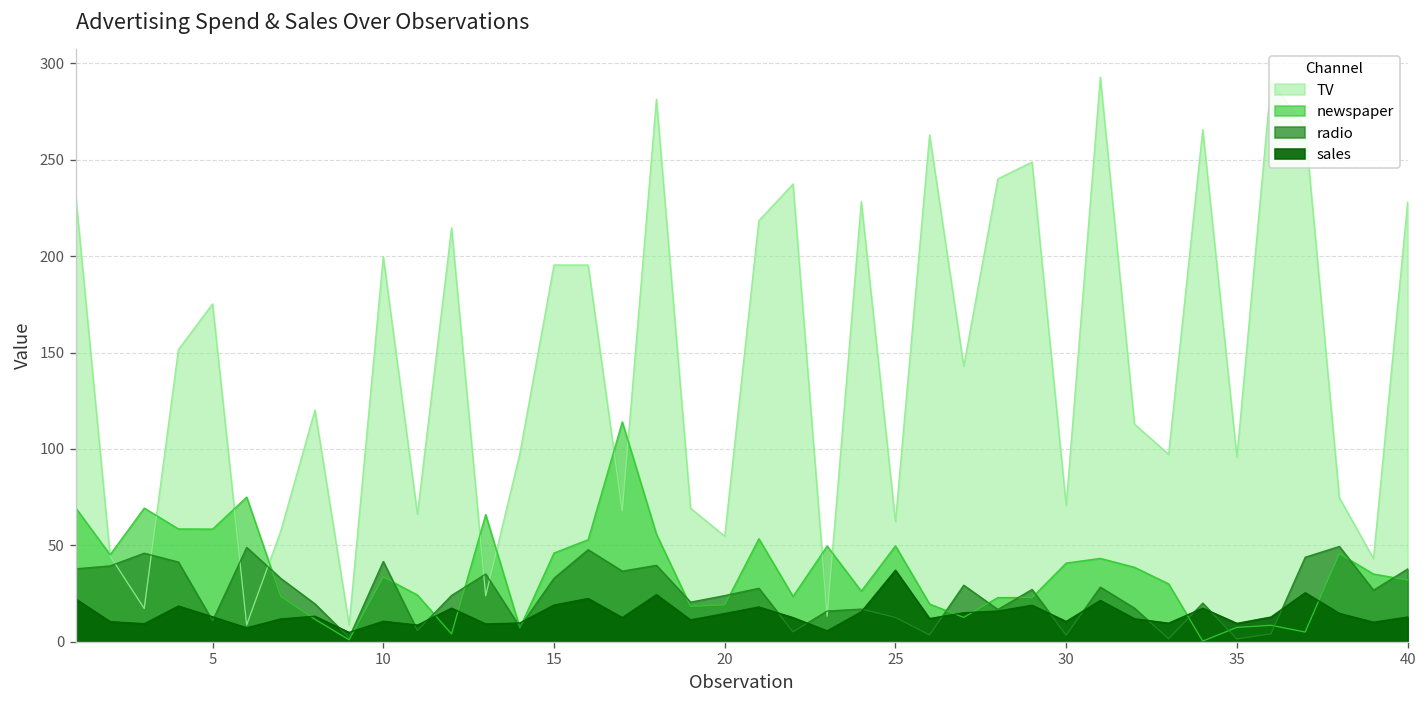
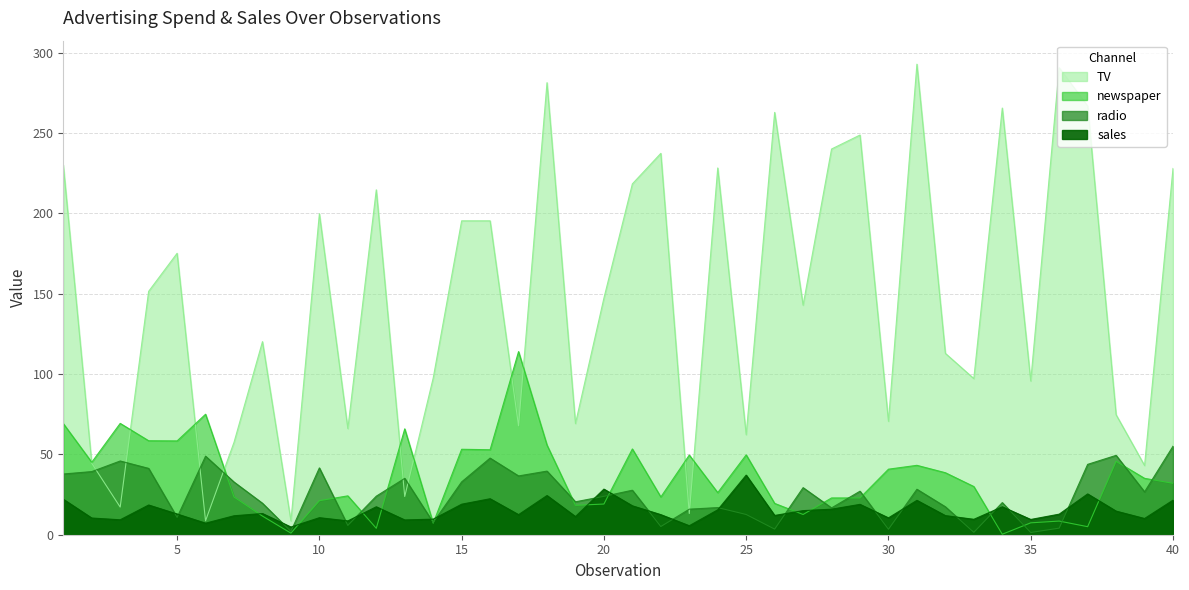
  {
    "TV": {
      "5": 175,
      "10": 200,
      "15": 195,
-     "20": 55,
+     "20": 147,
      "25": 62,
      "30": 71,
      "35": 96,
      "40": 228
    },
    "newspaper": {
      "5": 58,
-     "10": 34,
-     "15": 46,
+     "10": 21,
+     "15": 53,
      "20": 19,
      "25": 50,
      "30": 41,
      "35": 7,
      "40": 32
    },
    "radio": {
      "5": 11,
      "10": 42,
      "15": 33,
      "20": 24,
      "25": 13,
      "30": 3,
      "35": 1,
-     "40": 38
+     "40": 55
    },
    "sales": {
      "5": 13,
      "10": 11,
      "15": 19,
-     "20": 15,
+     "20": 28,
      "25": 37,
      "30": 11,
      "35": 10,
-     "40": 13
+     "40": 22
    }
  }
